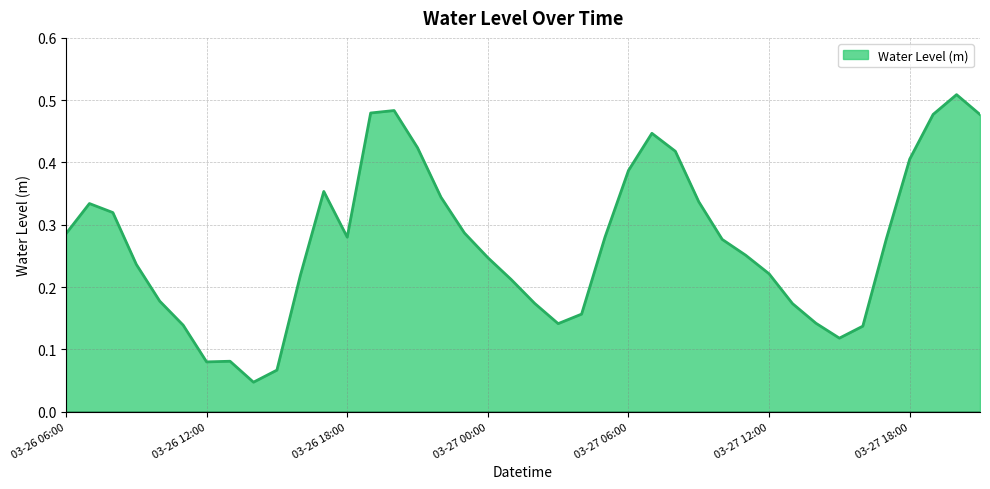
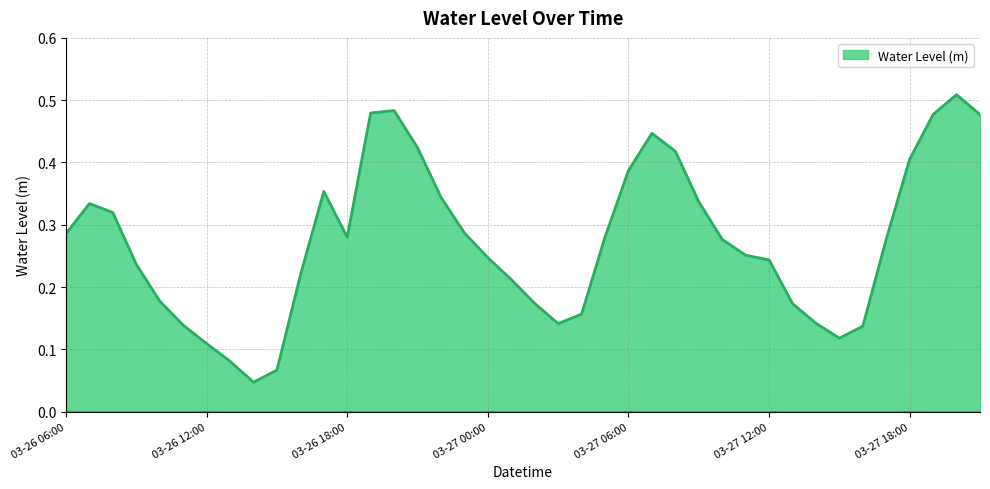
  {
    "03-26 06:00": 0.29,
-   "03-26 12:00": 0.08,
+   "03-26 12:00": 0.11,
    "03-26 18:00": 0.28,
    "03-27 00:00": 0.25,
    "03-27 06:00": 0.39,
-   "03-27 12:00": 0.22,
+   "03-27 12:00": 0.24,
    "03-27 18:00": 0.41
  }
